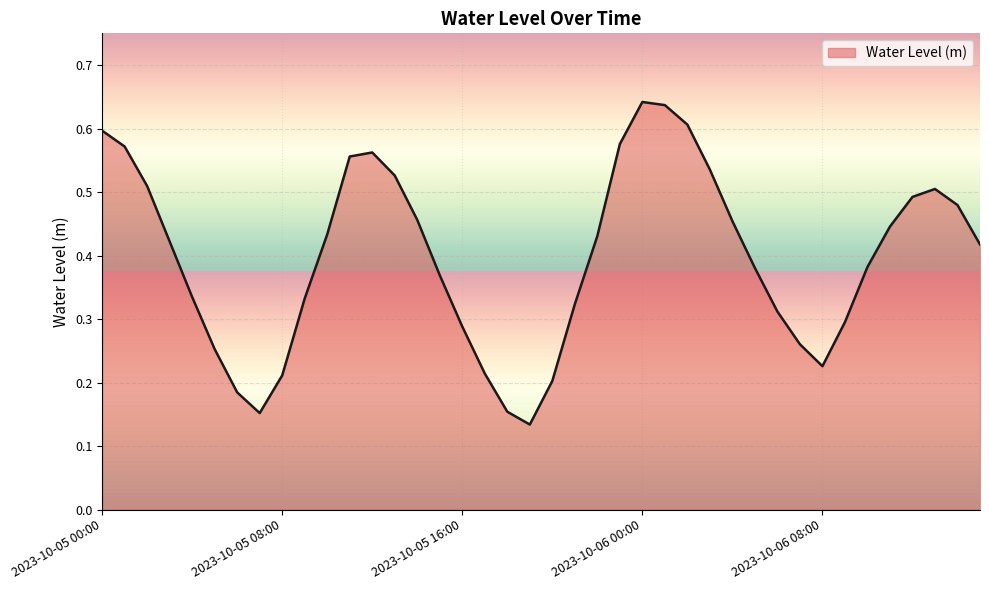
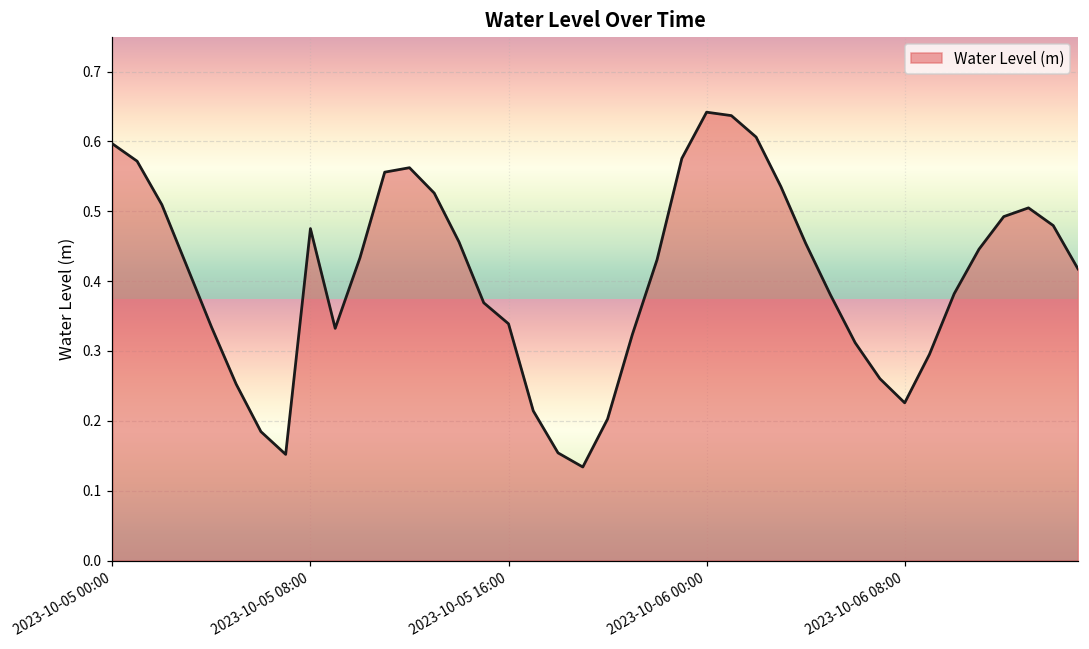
  {
    "2023-10-05 00:00": 0.60,
-   "2023-10-05 08:00": 0.21,
-   "2023-10-05 16:00": 0.29,
+   "2023-10-05 08:00": 0.48,
+   "2023-10-05 16:00": 0.34,
    "2023-10-06 00:00": 0.64,
    "2023-10-06 08:00": 0.23
  }
